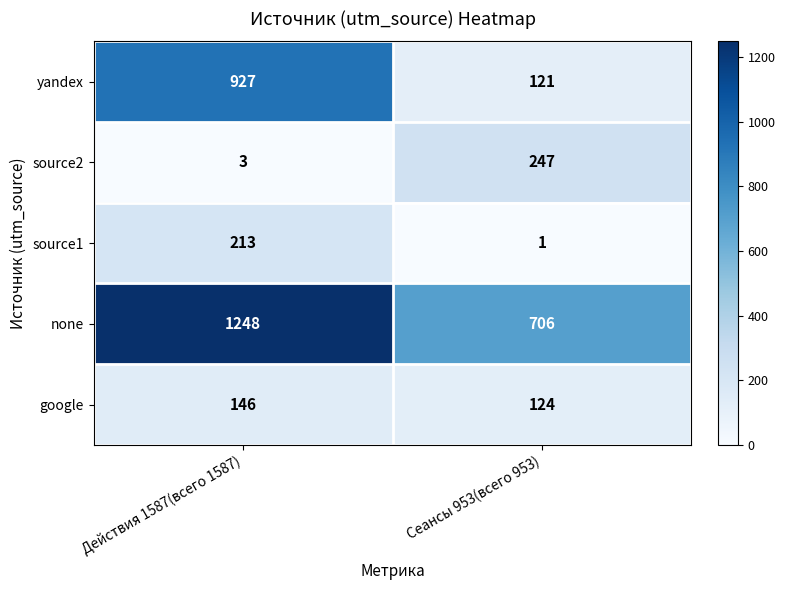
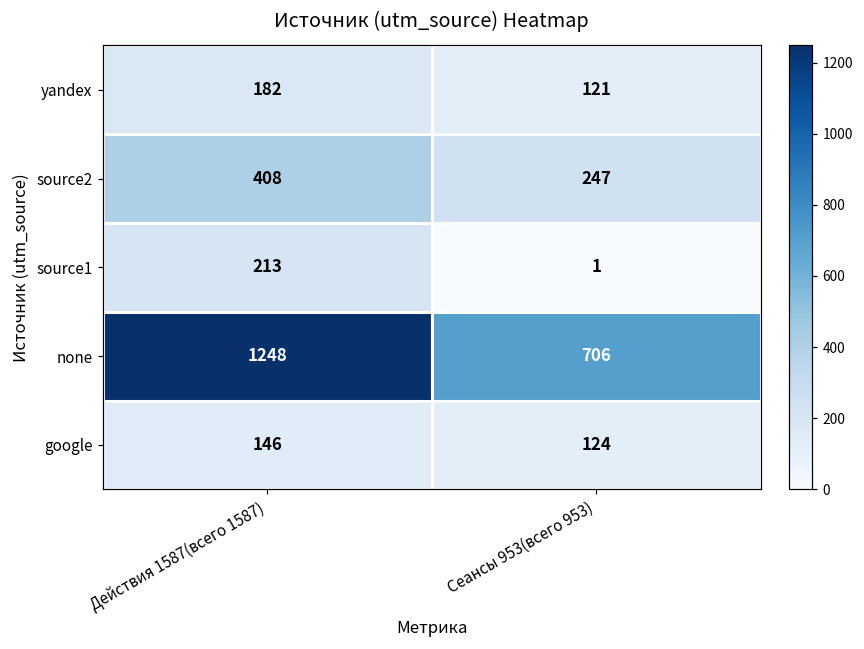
  {
    "yandex": {
-     "Действия 1587(всего 1587)": 927,
+     "Действия 1587(всего 1587)": 182,
      "Сеансы 953(всего 953)": 121
    },
    "source2": {
-     "Действия 1587(всего 1587)": 3,
+     "Действия 1587(всего 1587)": 408,
      "Сеансы 953(всего 953)": 247
    },
    "source1": {
      "Действия 1587(всего 1587)": 213,
      "Сеансы 953(всего 953)": 1
    },
    "none": {
      "Действия 1587(всего 1587)": 1248,
      "Сеансы 953(всего 953)": 706
    },
    "google": {
      "Действия 1587(всего 1587)": 146,
      "Сеансы 953(всего 953)": 124
    }
  }
